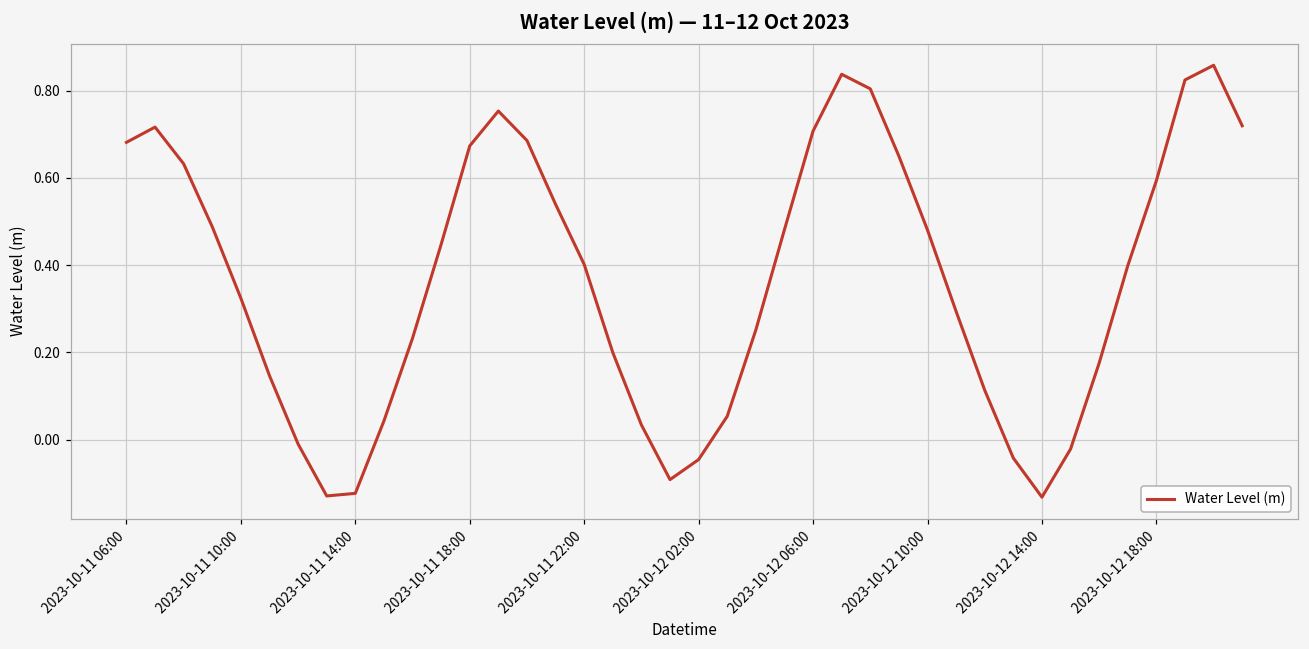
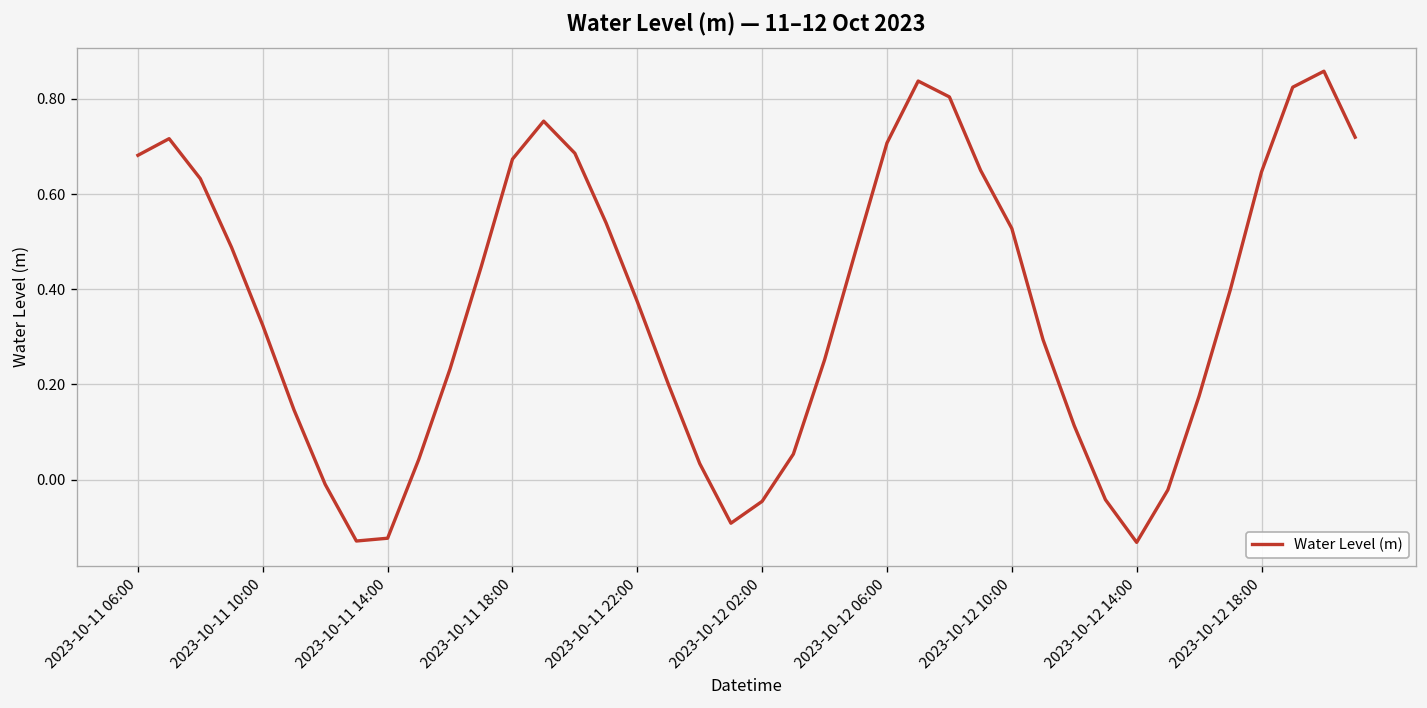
  {
    "2023-10-11 06:00": 0.68,
    "2023-10-11 10:00": 0.32,
    "2023-10-11 14:00": -0.12,
    "2023-10-11 18:00": 0.67,
-   "2023-10-11 22:00": 0.40,
+   "2023-10-11 22:00": 0.37,
    "2023-10-12 02:00": -0.05,
    "2023-10-12 06:00": 0.71,
-   "2023-10-12 10:00": 0.48,
+   "2023-10-12 10:00": 0.53,
    "2023-10-12 14:00": -0.13,
-   "2023-10-12 18:00": 0.59
+   "2023-10-12 18:00": 0.65
  }
